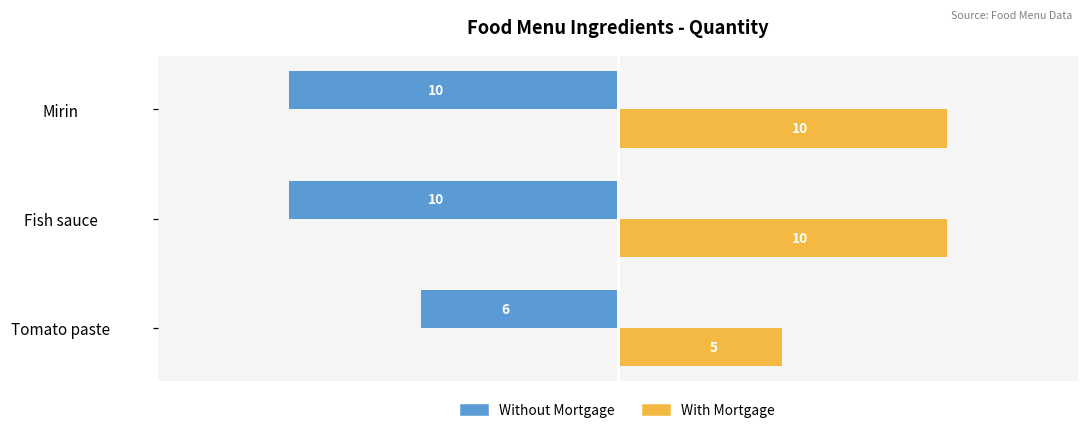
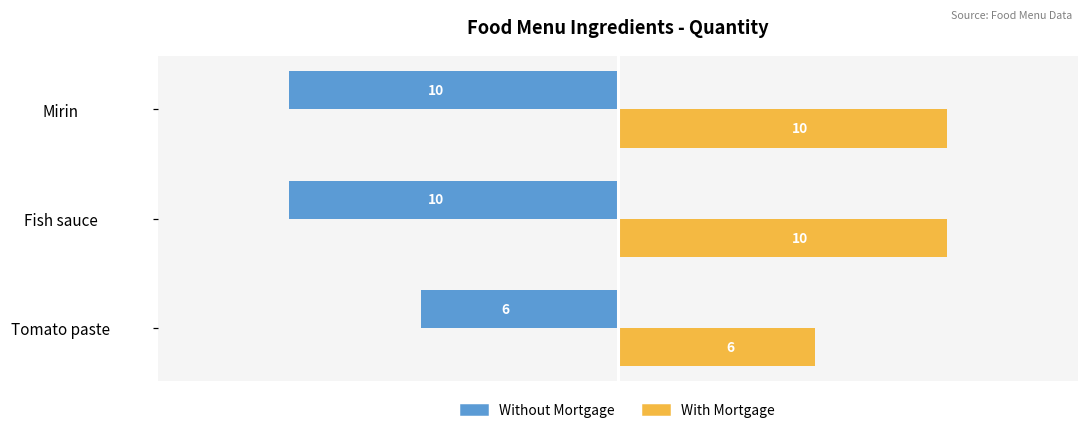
  {
    "With Mortgage": {
      "Mirin": 10,
      "Fish sauce": 10,
-     "Tomato paste": 5
+     "Tomato paste": 6
    }
  }
